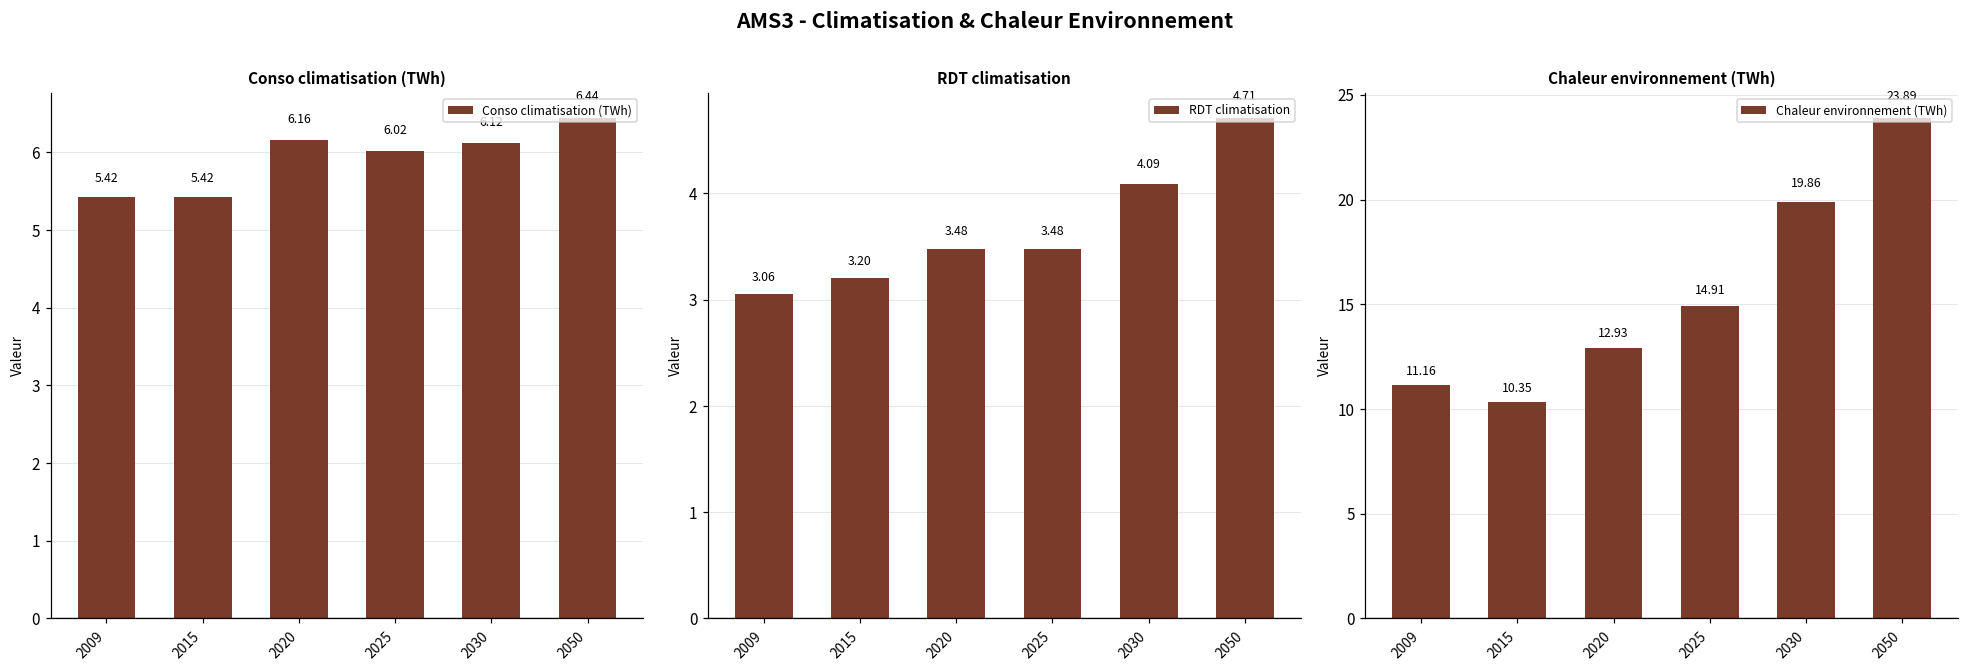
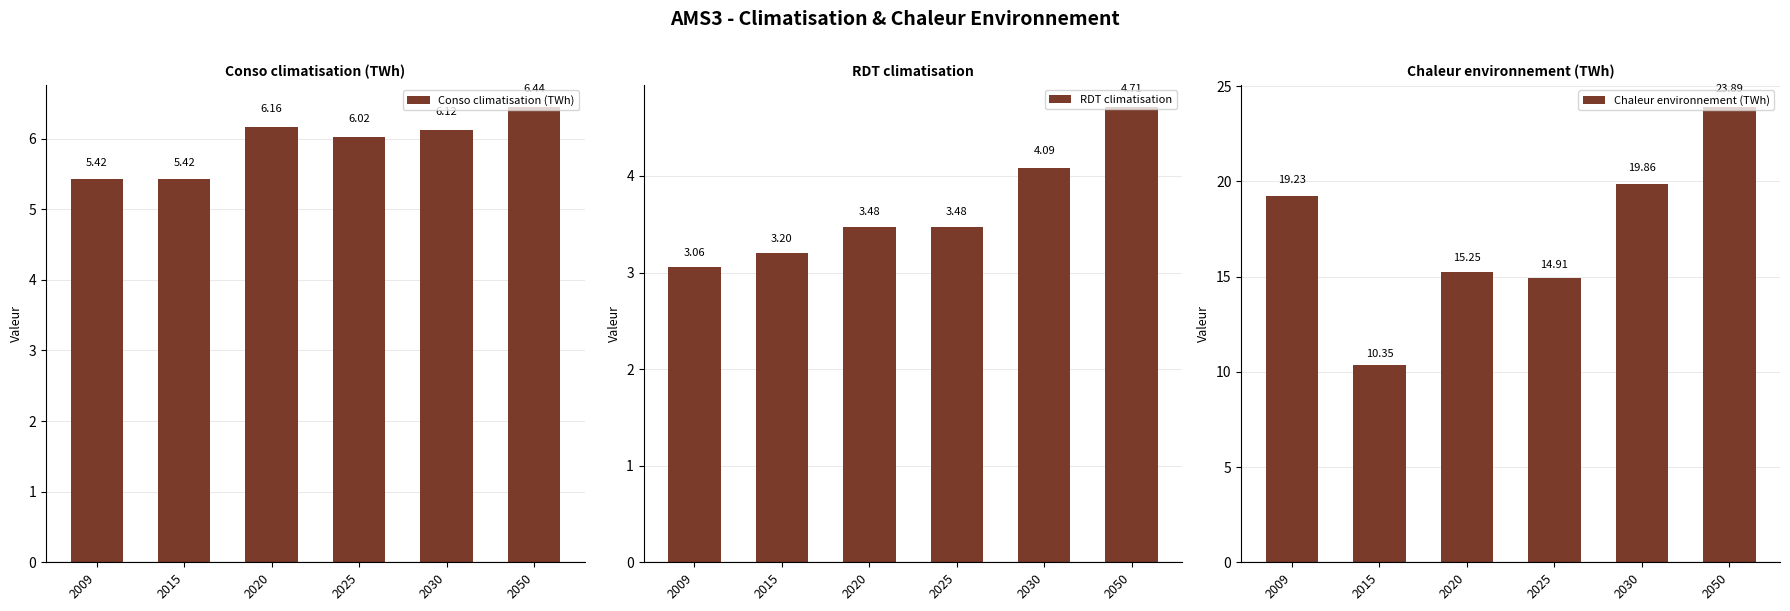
  {
    "Conso climatisation (TWh)": {
      "2009": 5.42,
      "2015": 5.42,
      "2020": 6.16,
      "2025": 6.02
    },
    "RDT climatisation": {
      "2009": 3.06,
      "2015": 3.20,
      "2020": 3.48,
      "2025": 3.48,
      "2030": 4.09
    },
    "Chaleur environnement (TWh)": {
-     "2009": 11.16,
+     "2009": 19.23,
      "2015": 10.35,
-     "2020": 12.93,
+     "2020": 15.25,
      "2025": 14.91,
      "2030": 19.86
    }
  }
